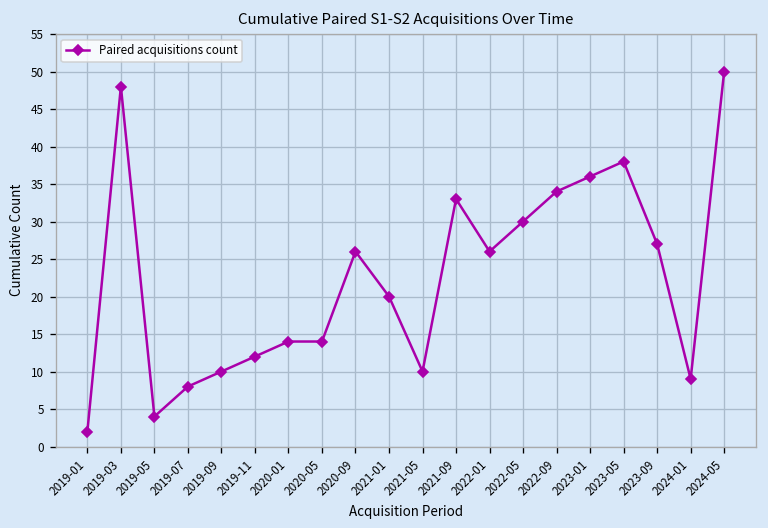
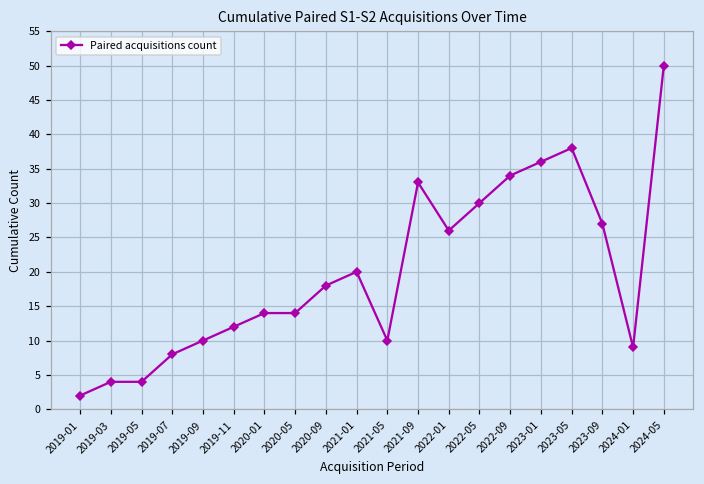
  {
    "2019-01": 2,
-   "2019-03": 48,
+   "2019-03": 4,
    "2019-05": 4,
    "2019-07": 8,
    "2019-09": 10,
    "2019-11": 12,
    "2020-01": 14,
    "2020-05": 14,
-   "2020-09": 26,
+   "2020-09": 18,
    "2021-01": 20,
    "2021-05": 10,
    "2021-09": 33,
    "2022-01": 26,
    "2022-05": 30,
    "2022-09": 34,
    "2023-01": 36,
    "2023-05": 38,
    "2023-09": 27,
    "2024-01": 9,
    "2024-05": 50
  }
